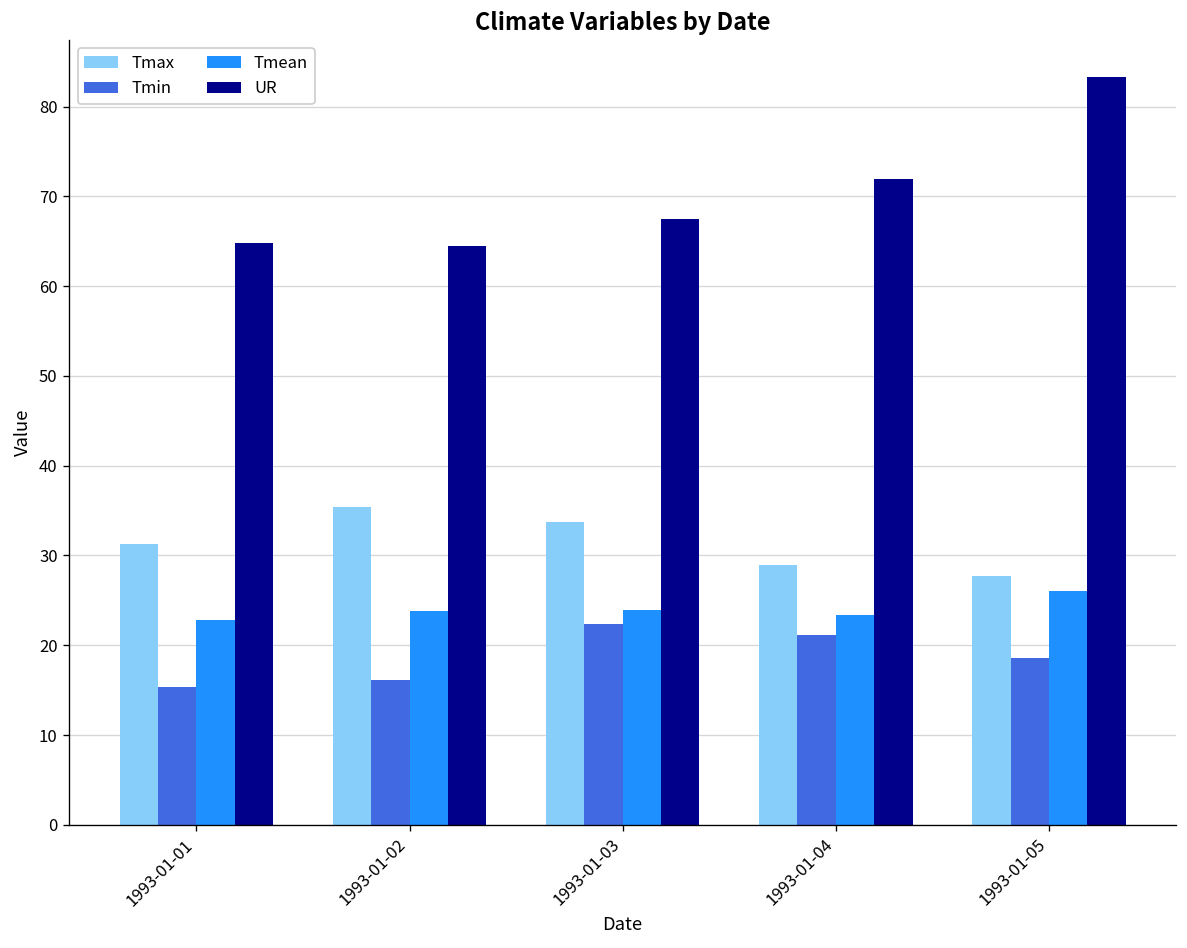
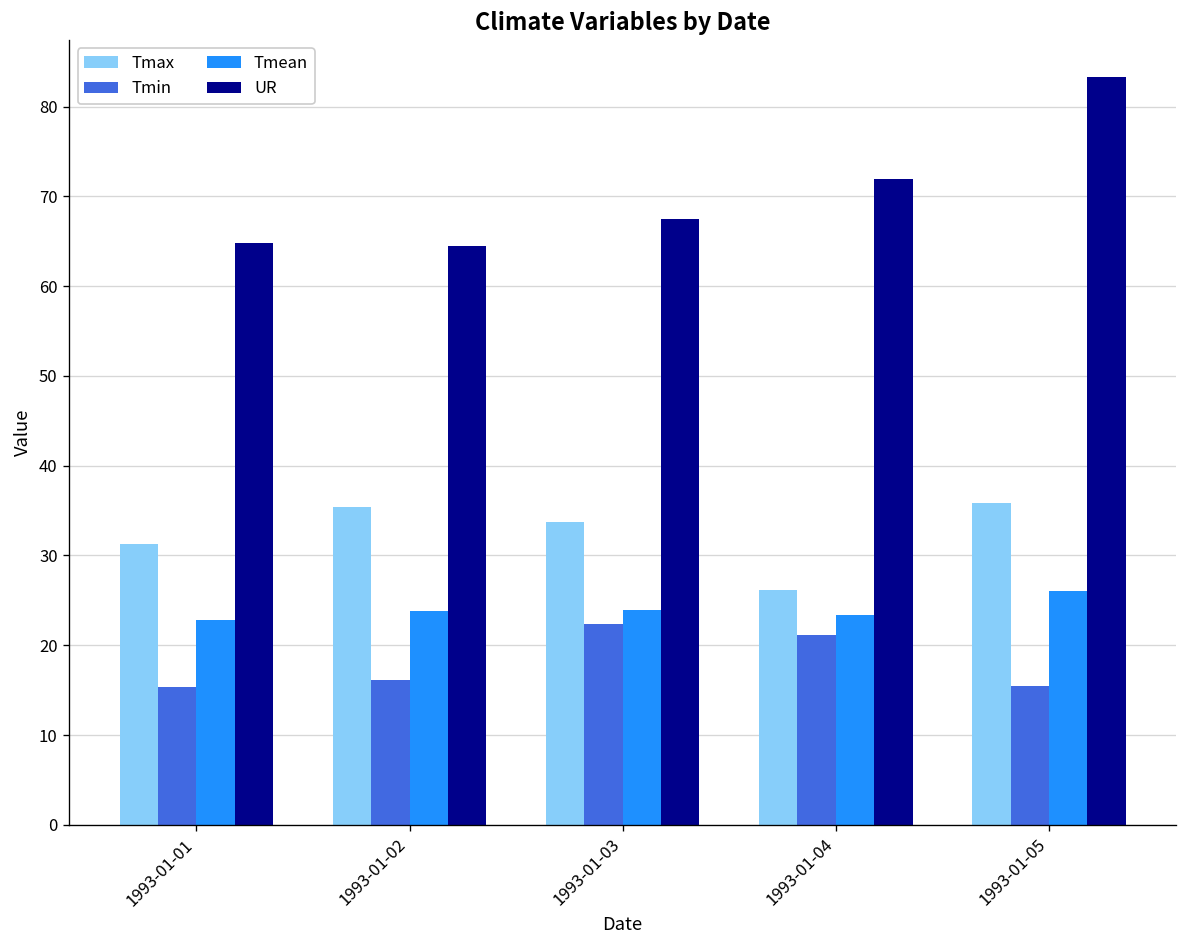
  {
    "Tmax": {
      "1993-01-01": 31,
      "1993-01-02": 35,
      "1993-01-03": 34,
-     "1993-01-04": 29,
-     "1993-01-05": 28
+     "1993-01-04": 26,
+     "1993-01-05": 36
    },
    "Tmin": {
      "1993-01-01": 15,
      "1993-01-02": 16,
      "1993-01-03": 22,
      "1993-01-04": 21,
-     "1993-01-05": 19
+     "1993-01-05": 16
    },
    "Tmean": {
      "1993-01-01": 23,
      "1993-01-02": 24,
      "1993-01-03": 24,
      "1993-01-04": 23,
      "1993-01-05": 26
    },
    "UR": {
      "1993-01-01": 65,
      "1993-01-02": 65,
      "1993-01-03": 68,
      "1993-01-04": 72,
      "1993-01-05": 83
    }
  }
